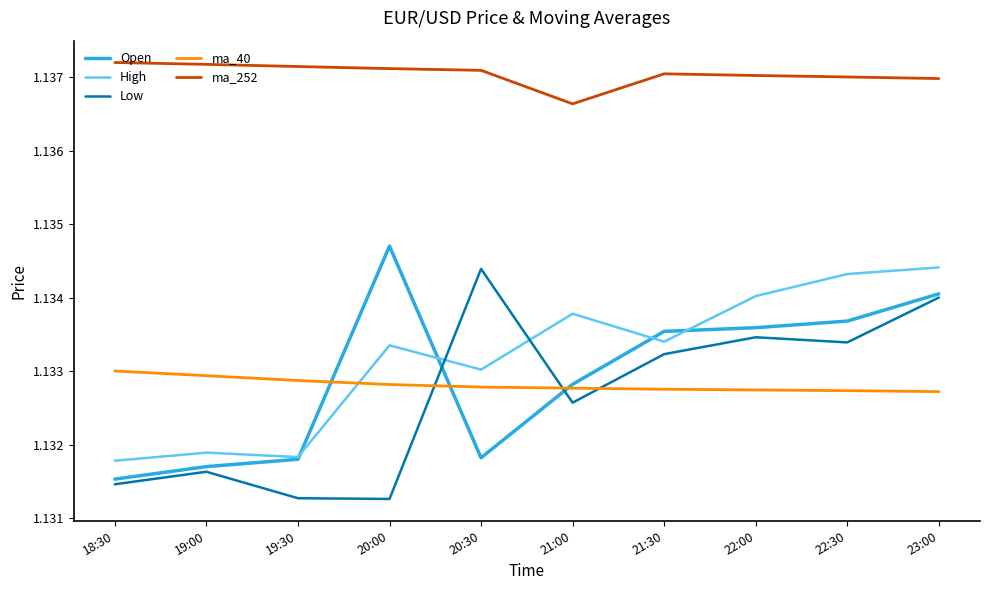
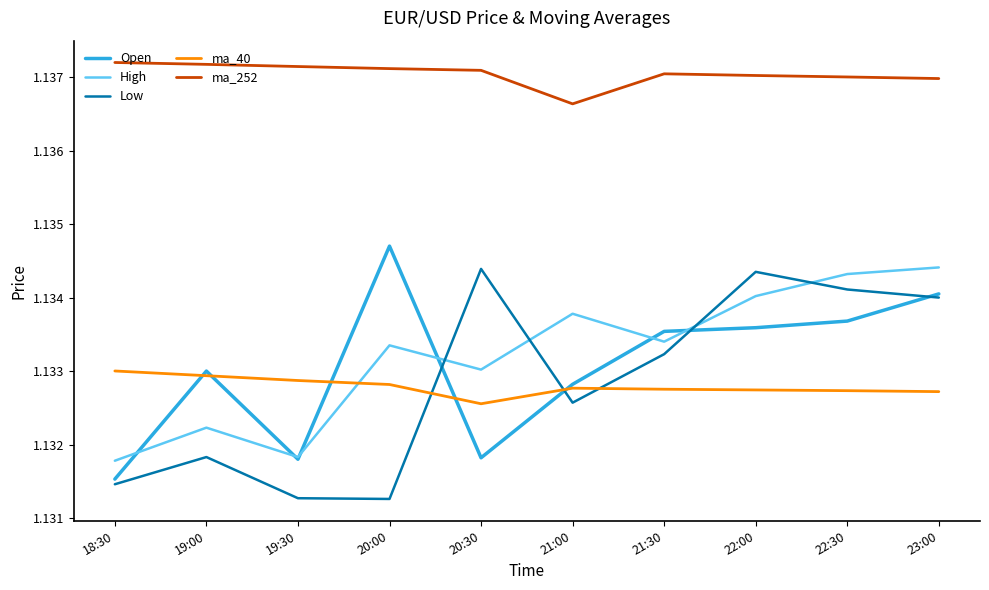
  {
    "Open": {
      "18:30": 1.1315,
-     "19:00": 1.1317,
+     "19:00": 1.1330,
      "20:00": 1.1347,
      "20:30": 1.1318,
      "21:00": 1.1328,
      "21:30": 1.1335,
      "22:00": 1.1336,
      "22:30": 1.1337,
      "23:00": 1.1341
    },
    "High": {
      "18:30": 1.1318,
-     "19:00": 1.1319,
+     "19:00": 1.1322,
      "20:00": 1.1334,
      "20:30": 1.1330,
      "21:00": 1.1338,
      "21:30": 1.1334,
      "22:00": 1.1340,
      "22:30": 1.1343,
      "23:00": 1.1344
    },
    "Low": {
      "18:30": 1.1315,
-     "19:00": 1.1316,
+     "19:00": 1.1318,
      "19:30": 1.1313,
      "20:00": 1.1313,
      "20:30": 1.1344,
      "21:00": 1.1326,
      "21:30": 1.1332,
-     "22:00": 1.1335,
-     "22:30": 1.1334,
+     "22:00": 1.1344,
+     "22:30": 1.1341,
      "23:00": 1.1340
    },
    "ma_40": {
      "18:30": 1.1330,
      "19:00": 1.1329,
      "19:30": 1.1329,
      "20:00": 1.1328,
-     "20:30": 1.1328,
+     "20:30": 1.1326,
      "21:00": 1.1328,
      "21:30": 1.1328,
      "22:00": 1.1327,
      "22:30": 1.1327,
      "23:00": 1.1327
    },
    "ma_252": {
      "18:30": 1.1372,
      "19:00": 1.1372,
      "19:30": 1.1371,
      "20:00": 1.1371,
      "20:30": 1.1371,
      "21:00": 1.1366,
      "21:30": 1.1370,
      "22:00": 1.1370,
      "22:30": 1.1370,
      "23:00": 1.1370
    }
  }
